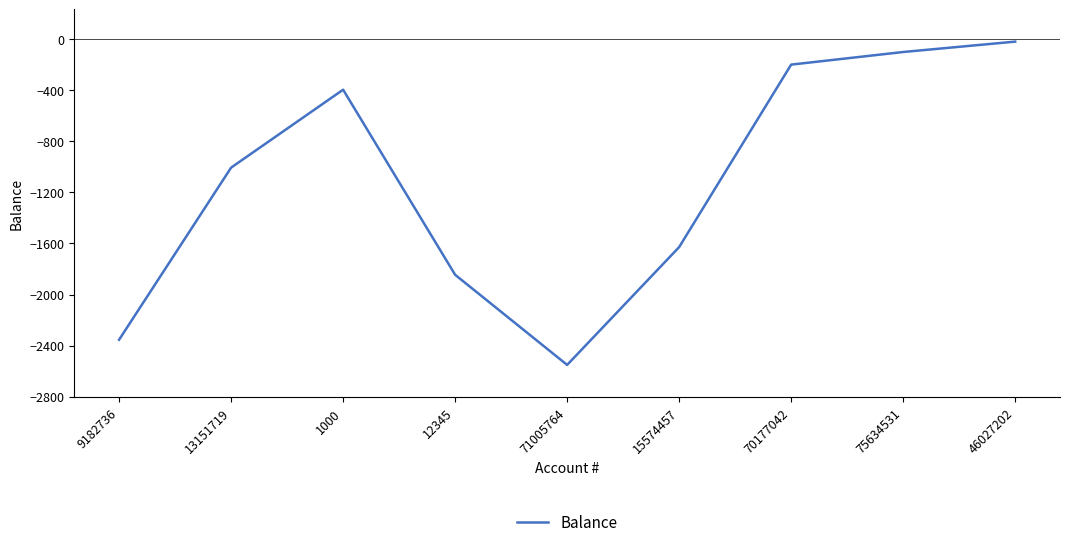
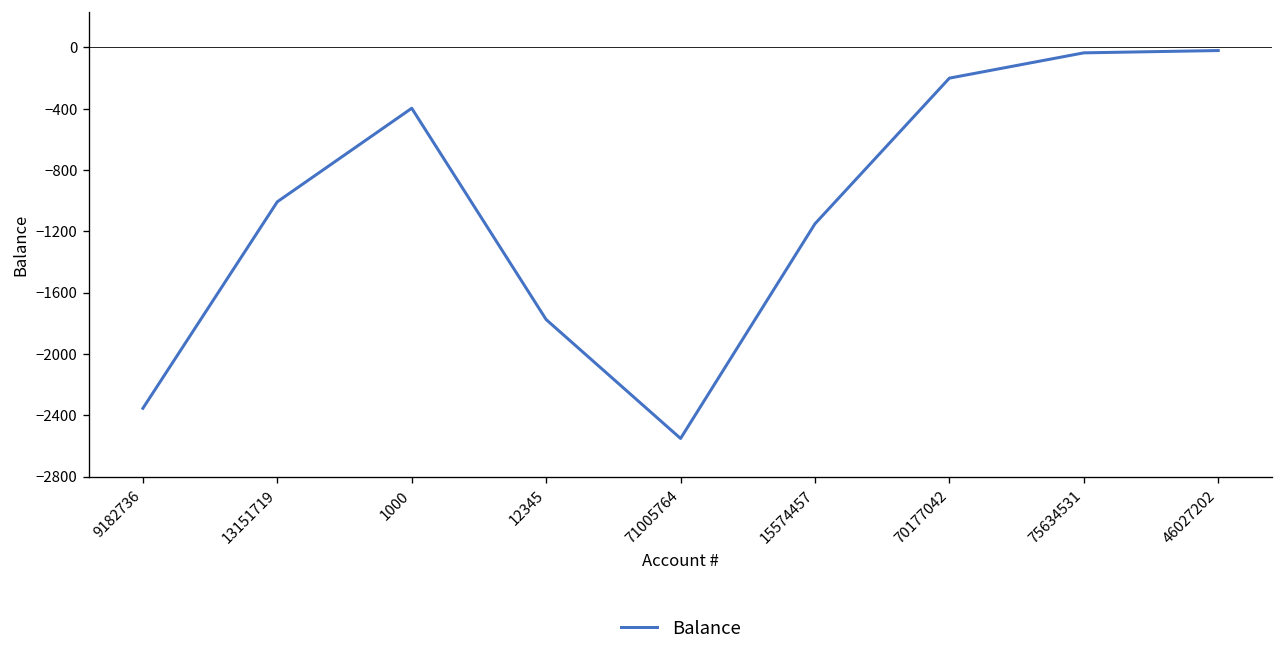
  {
    "9182736": -2350,
    "13151719": -1010,
    "1000": -400,
-   "12345": -1850,
+   "12345": -1780,
    "71005764": -2550,
-   "15574457": -1630,
+   "15574457": -1150,
    "70177042": -200,
-   "75634531": -100,
+   "75634531": -40,
    "46027202": -20
  }
